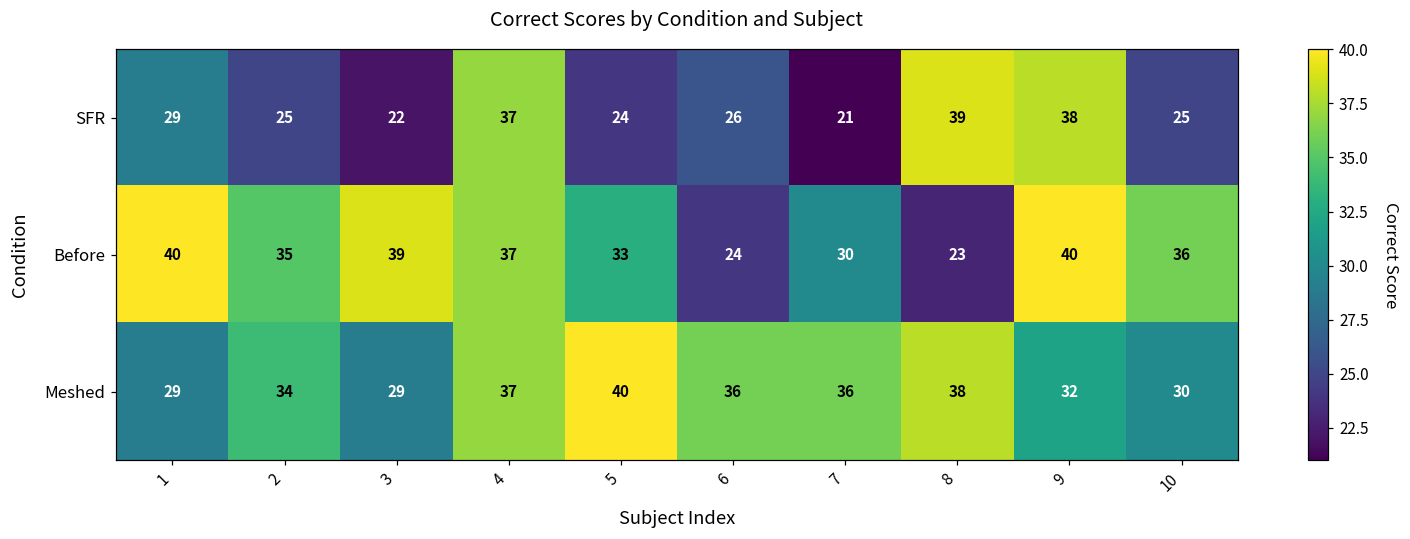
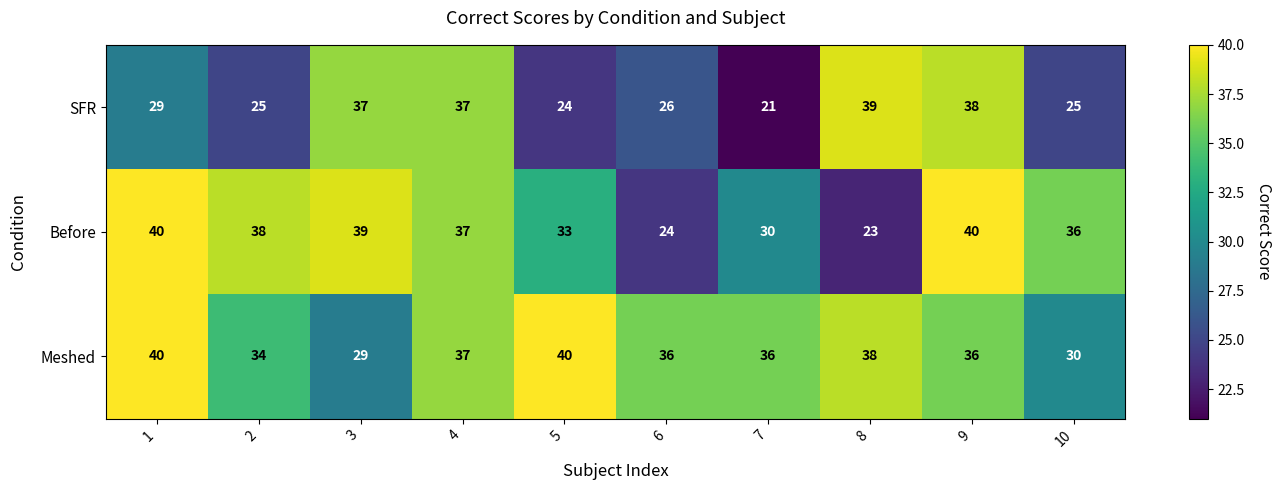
  {
    "SFR": {
      "1": 29,
      "2": 25,
-     "3": 22,
+     "3": 37,
      "4": 37,
      "5": 24,
      "6": 26,
      "7": 21,
      "8": 39,
      "9": 38,
      "10": 25
    },
    "Before": {
      "1": 40,
-     "2": 35,
+     "2": 38,
      "3": 39,
      "4": 37,
      "5": 33,
      "6": 24,
      "7": 30,
      "8": 23,
      "9": 40,
      "10": 36
    },
    "Meshed": {
-     "1": 29,
+     "1": 40,
      "2": 34,
      "3": 29,
      "4": 37,
      "5": 40,
      "6": 36,
      "7": 36,
      "8": 38,
-     "9": 32,
+     "9": 36,
      "10": 30
    }
  }
